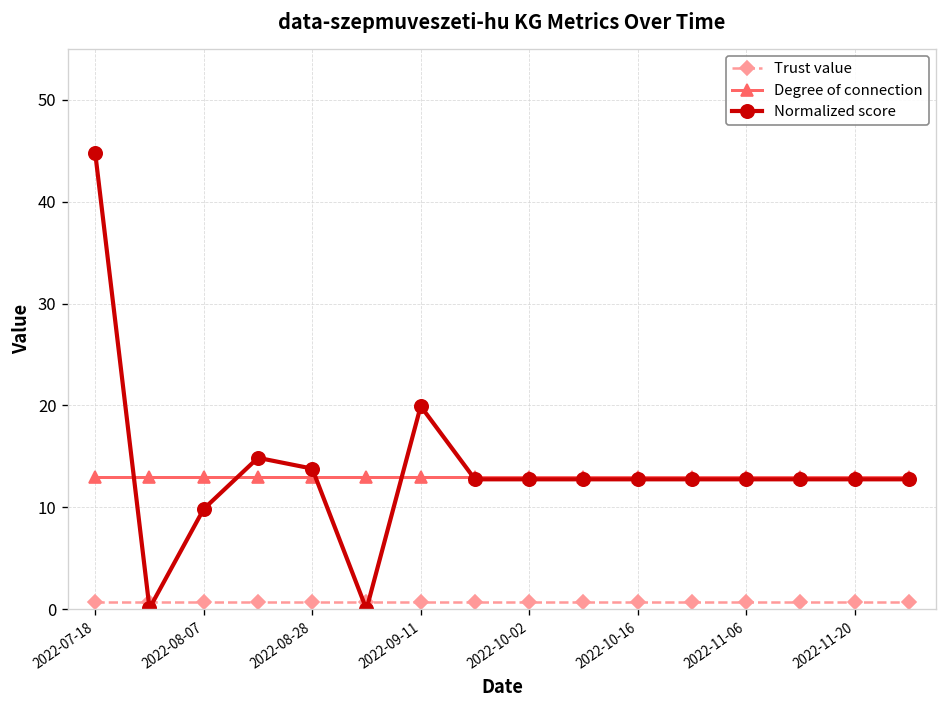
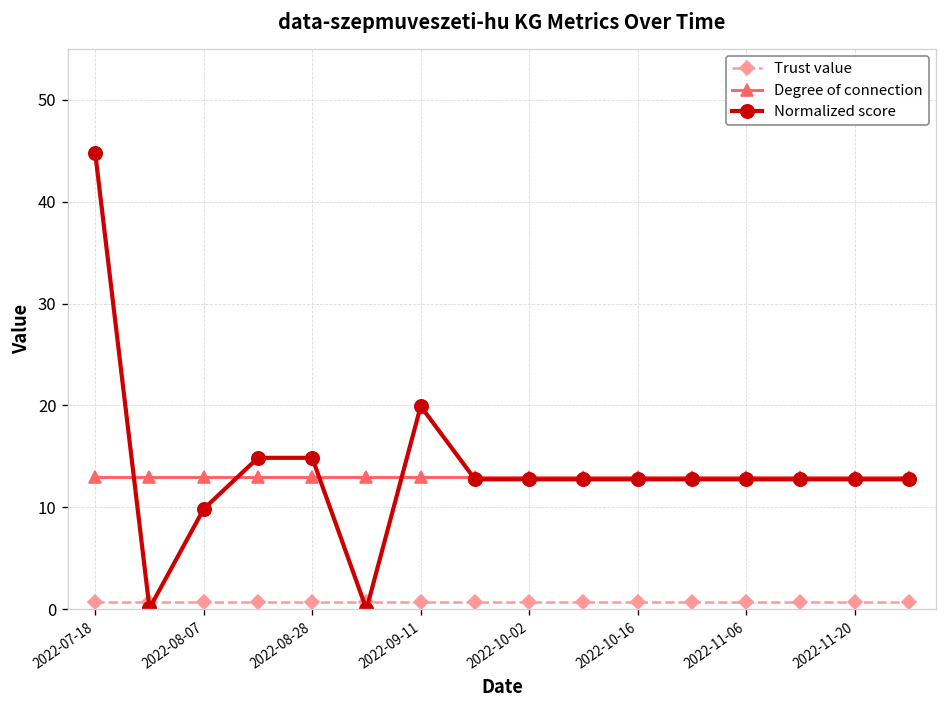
  {
    "Trust value": {
      "2022-07-18": 1,
      "2022-08-07": 1,
      "2022-08-28": 1,
      "2022-09-11": 1,
      "2022-10-02": 1,
      "2022-10-16": 1,
      "2022-11-06": 1,
      "2022-11-20": 1
    },
    "Degree of connection": {
      "2022-07-18": 13,
      "2022-08-07": 13,
      "2022-08-28": 13,
      "2022-09-11": 13
    },
    "Normalized score": {
      "2022-07-18": 45,
      "2022-08-07": 10,
-     "2022-08-28": 14,
+     "2022-08-28": 15,
      "2022-09-11": 20
    }
  }
